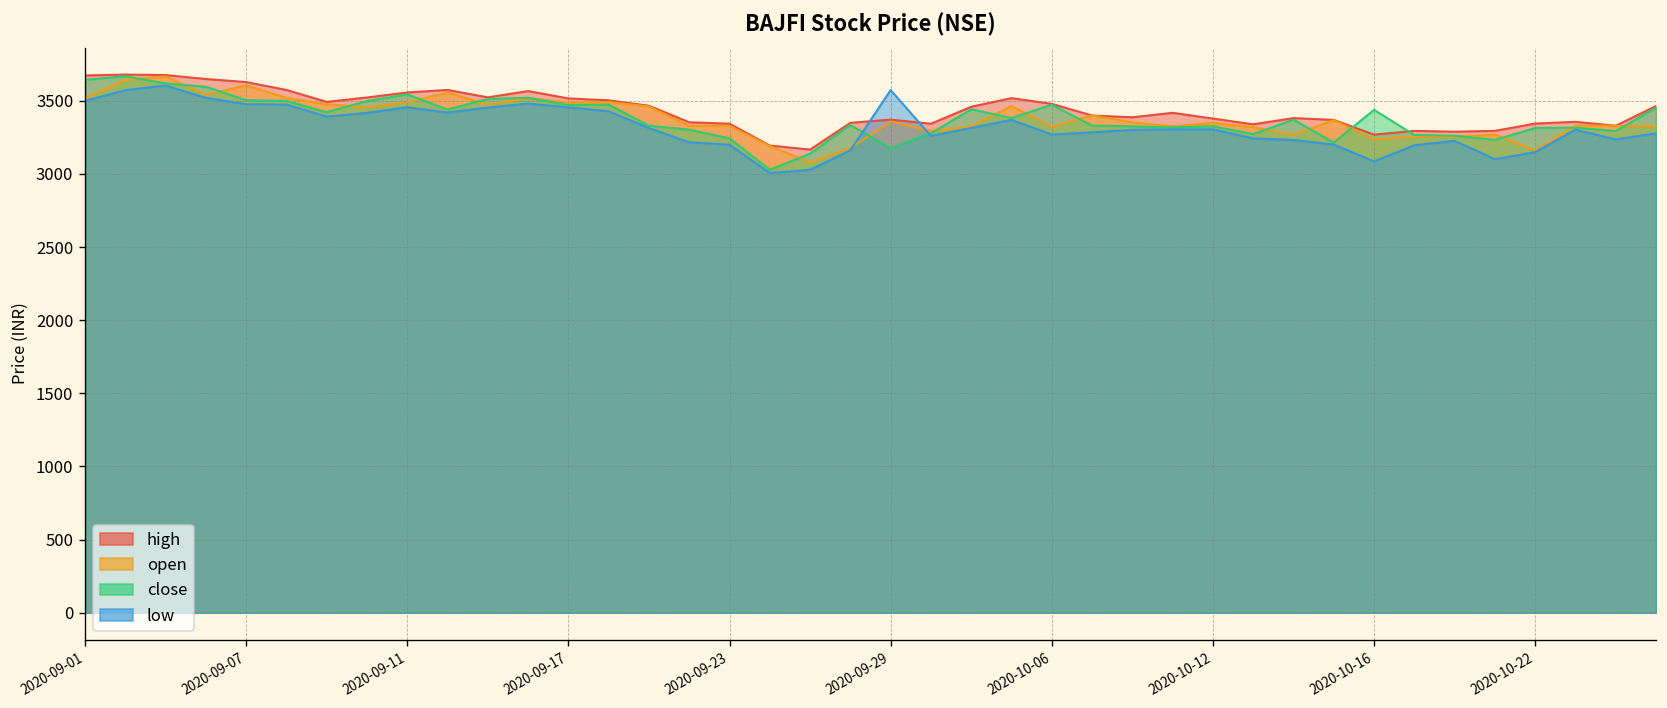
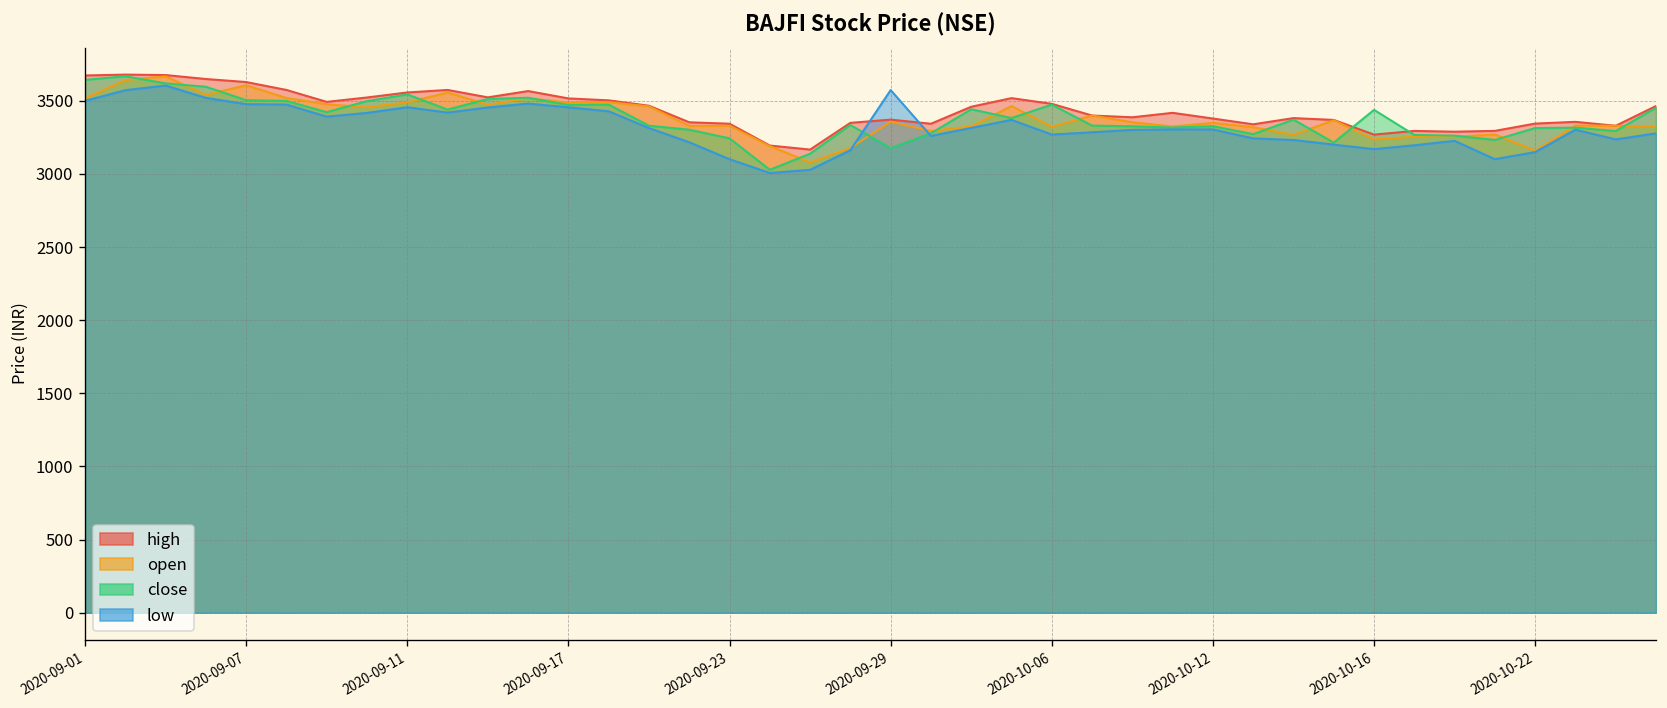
  {
    "high": {
      "2020-09-01": 3670,
      "2020-09-07": 3630,
      "2020-09-17": 3520,
      "2020-10-12": 3380,
      "2020-10-16": 3270,
      "2020-10-22": 3350
    },
    "open": {
      "2020-09-07": 3610,
      "2020-09-11": 3490,
      "2020-10-06": 3320,
      "2020-10-12": 3350,
      "2020-10-16": 3240
    },
    "close": {
      "2020-09-01": 3640,
      "2020-09-07": 3510,
      "2020-09-23": 3240,
      "2020-09-29": 3180,
      "2020-10-12": 3330,
      "2020-10-16": 3440,
      "2020-10-22": 3310
    },
    "low": {
      "2020-09-07": 3480,
      "2020-09-11": 3460,
-     "2020-09-23": 3200,
+     "2020-09-23": 3100,
      "2020-09-29": 3570,
      "2020-10-06": 3270,
      "2020-10-12": 3310,
-     "2020-10-16": 3090
+     "2020-10-16": 3170
    }
  }
